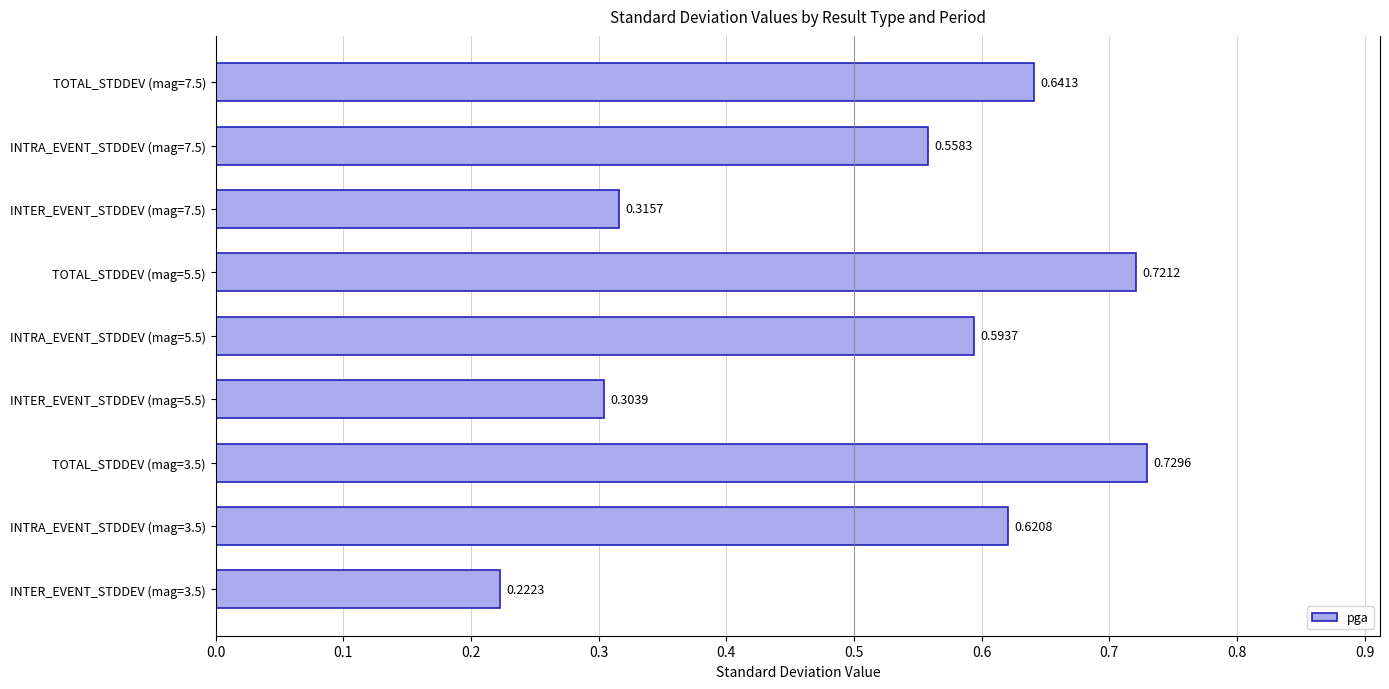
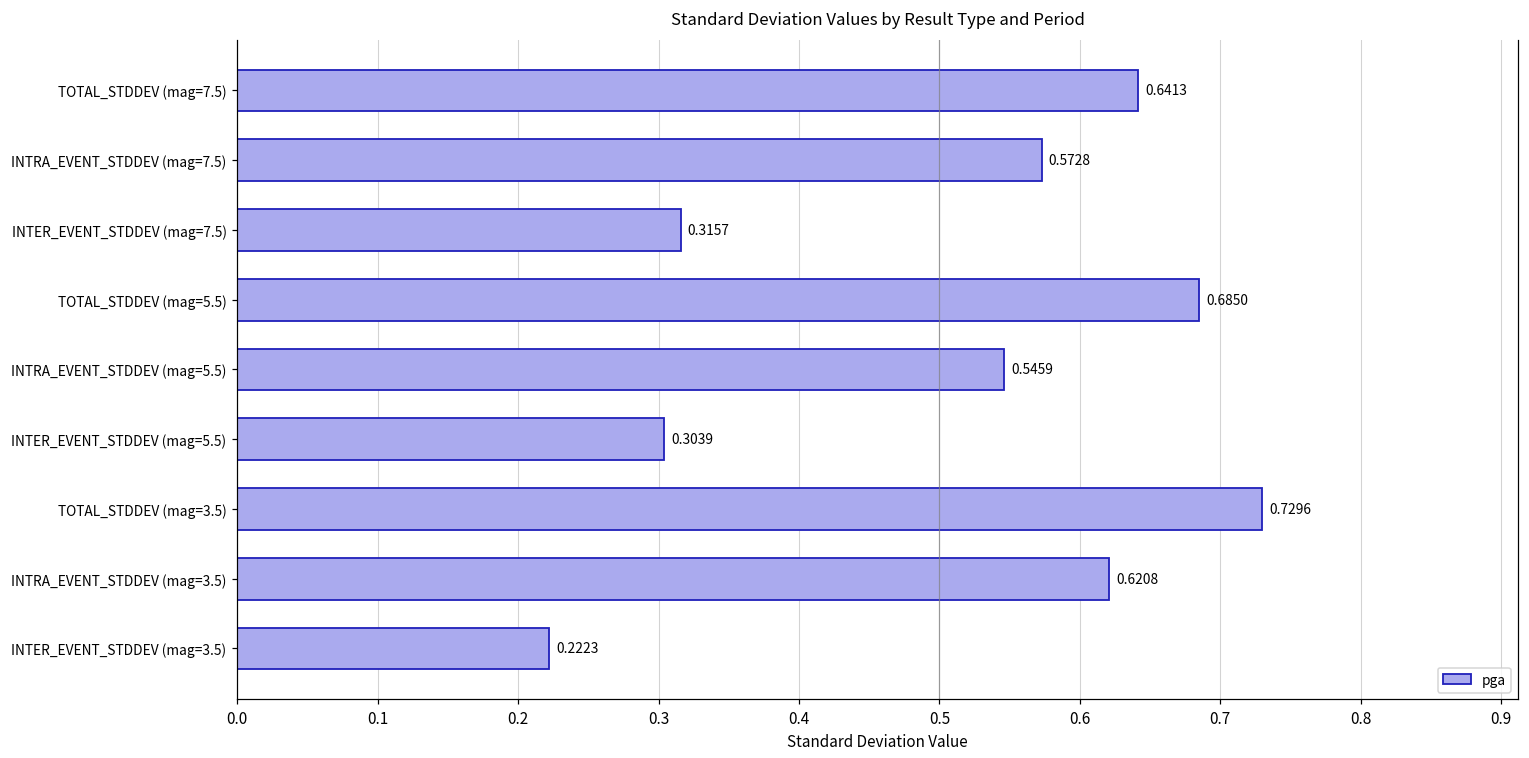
  {
    "TOTAL_STDDEV (mag=7.5)": 0.6413,
-   "INTRA_EVENT_STDDEV (mag=7.5)": 0.5583,
+   "INTRA_EVENT_STDDEV (mag=7.5)": 0.5728,
    "INTER_EVENT_STDDEV (mag=7.5)": 0.3157,
-   "TOTAL_STDDEV (mag=5.5)": 0.7212,
-   "INTRA_EVENT_STDDEV (mag=5.5)": 0.5937,
+   "TOTAL_STDDEV (mag=5.5)": 0.6850,
+   "INTRA_EVENT_STDDEV (mag=5.5)": 0.5459,
    "INTER_EVENT_STDDEV (mag=5.5)": 0.3039,
    "TOTAL_STDDEV (mag=3.5)": 0.7296,
    "INTRA_EVENT_STDDEV (mag=3.5)": 0.6208,
    "INTER_EVENT_STDDEV (mag=3.5)": 0.2223
  }
